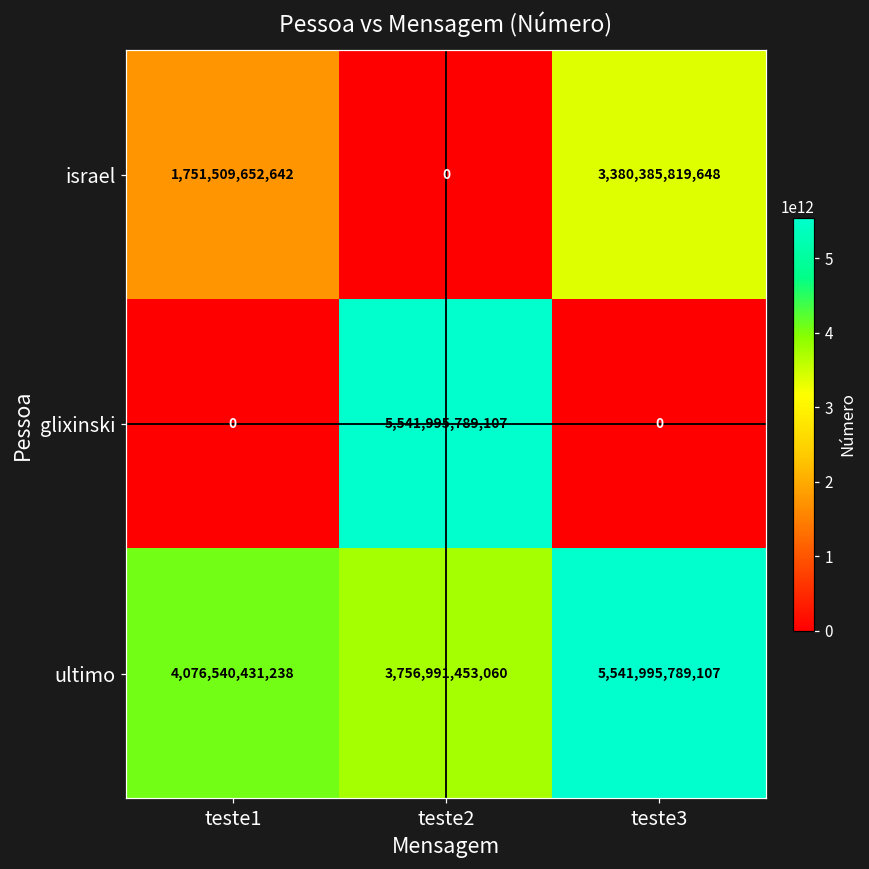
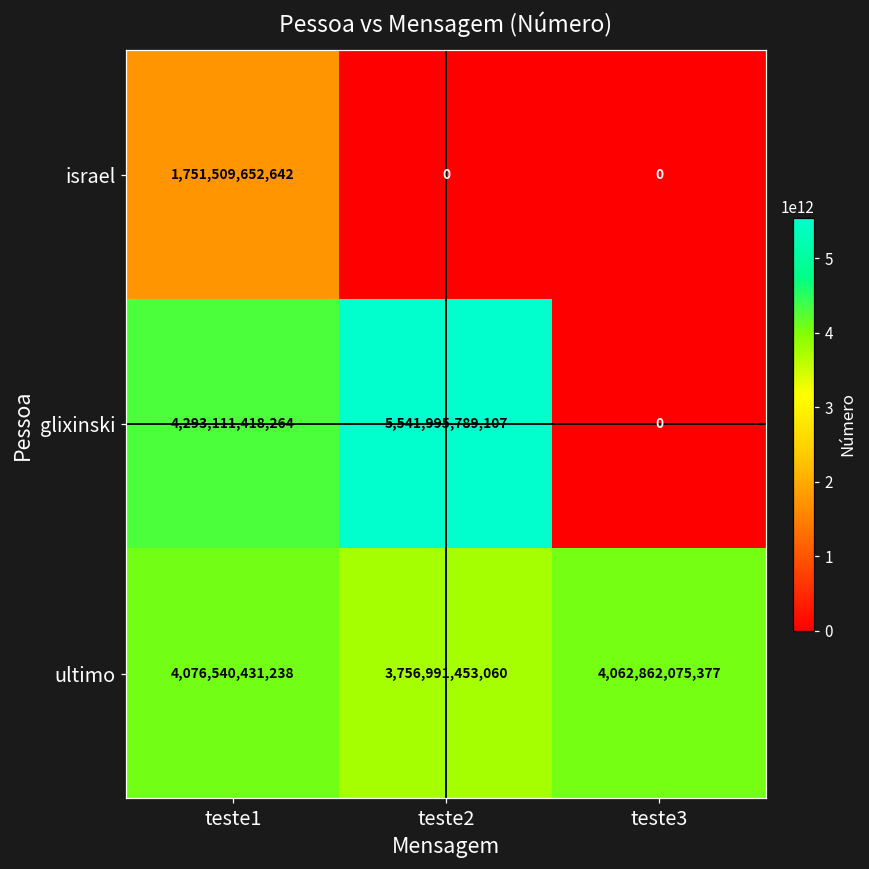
  {
    "israel": {
      "teste1": "1,751,509,652,642",
      "teste2": "0",
-     "teste3": "3,380,385,819,648"
+     "teste3": "0"
    },
    "glixinski": {
-     "teste1": "0",
+     "teste1": "4,293,111,418,264",
      "teste2": "5,541,995,789,107",
      "teste3": "0"
    },
    "ultimo": {
      "teste1": "4,076,540,431,238",
      "teste2": "3,756,991,453,060",
-     "teste3": "5,541,995,789,107"
+     "teste3": "4,062,862,075,377"
    }
  }
